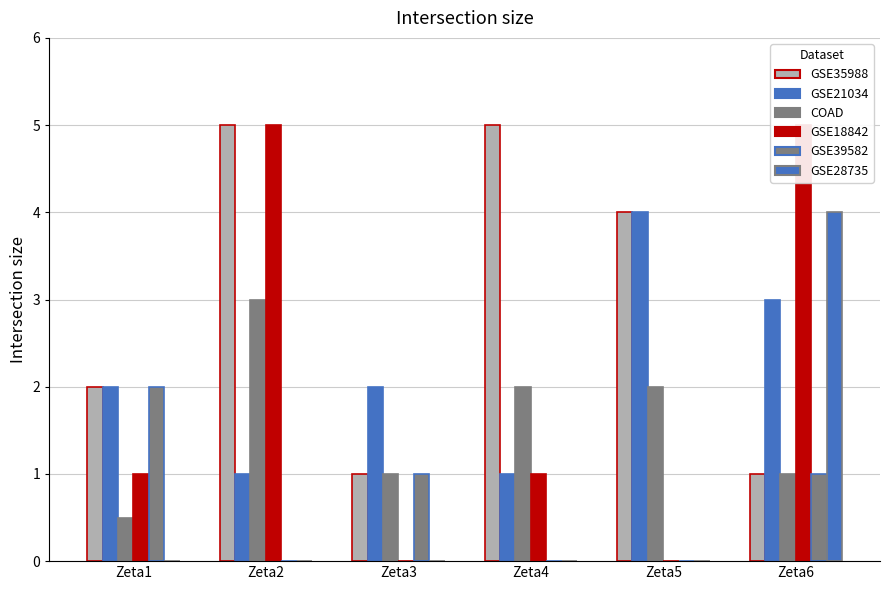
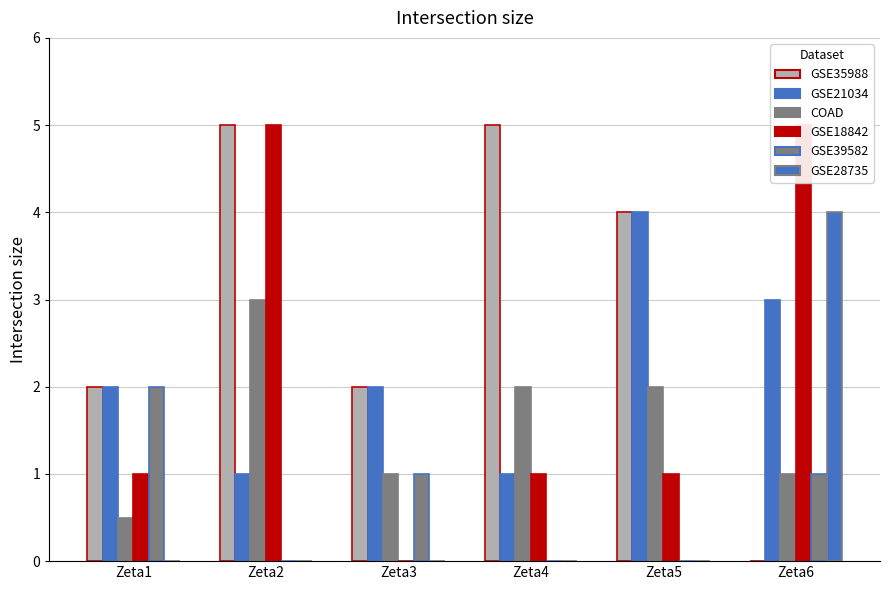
  {
    "GSE35988": {
      "Zeta1": 2,
      "Zeta2": 5,
-     "Zeta3": 1,
+     "Zeta3": 2,
      "Zeta4": 5,
      "Zeta5": 4,
-     "Zeta6": 1
+     "Zeta6": 0
    },
    "GSE18842": {
      "Zeta1": 1,
      "Zeta2": 5,
      "Zeta3": 0,
      "Zeta4": 1,
-     "Zeta5": 0
+     "Zeta5": 1
    }
  }
